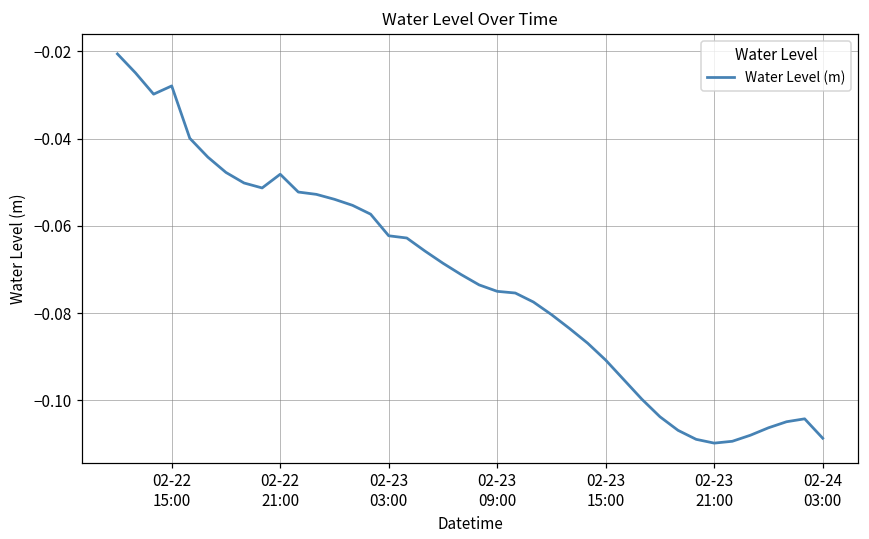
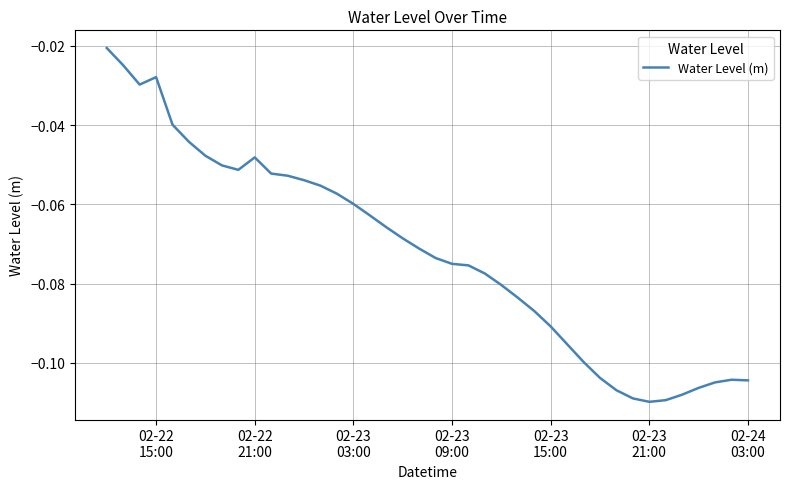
  {
    "02-22 15:00": -0.028,
    "02-22 21:00": -0.048,
-   "02-23 03:00": -0.062,
+   "02-23 03:00": -0.060,
    "02-23 09:00": -0.075,
    "02-23 15:00": -0.091,
    "02-23 21:00": -0.110,
-   "02-24 03:00": -0.109
+   "02-24 03:00": -0.104
  }
